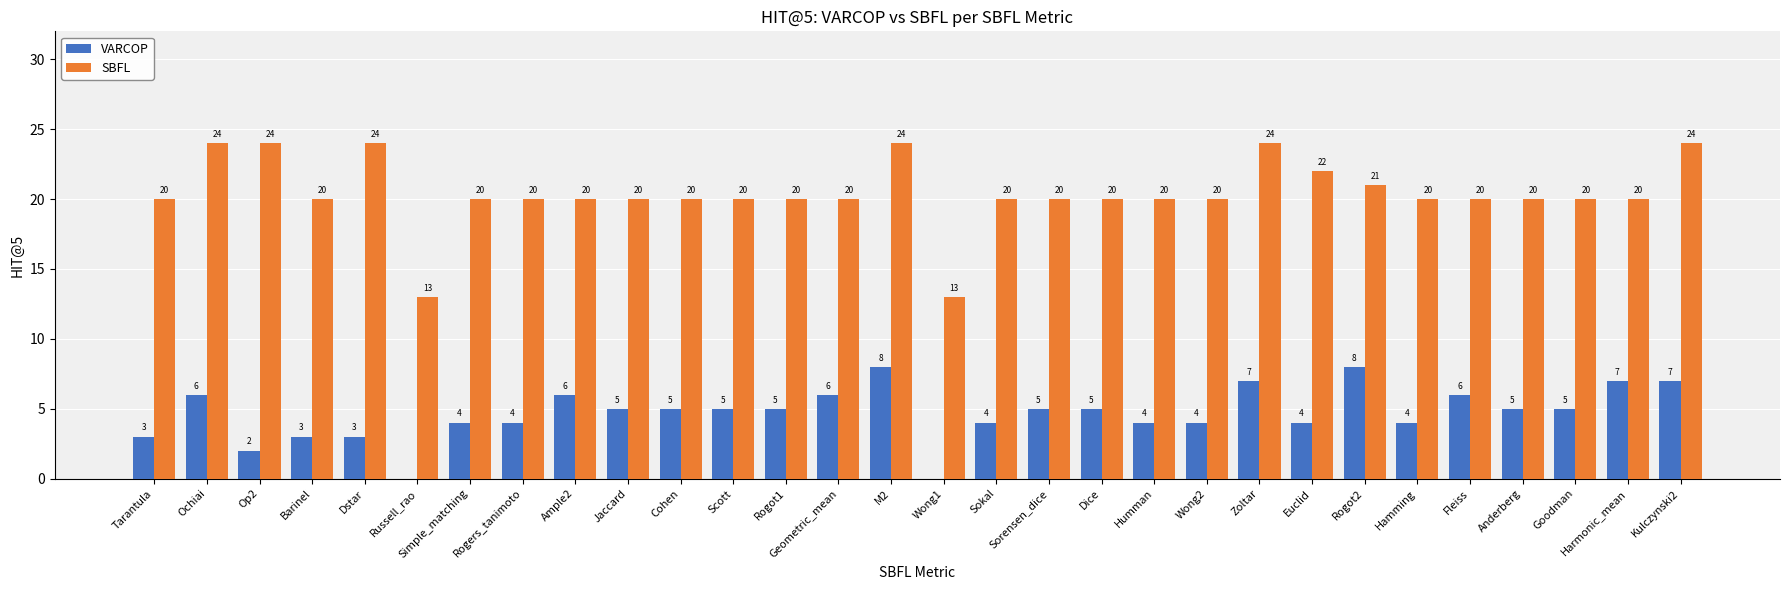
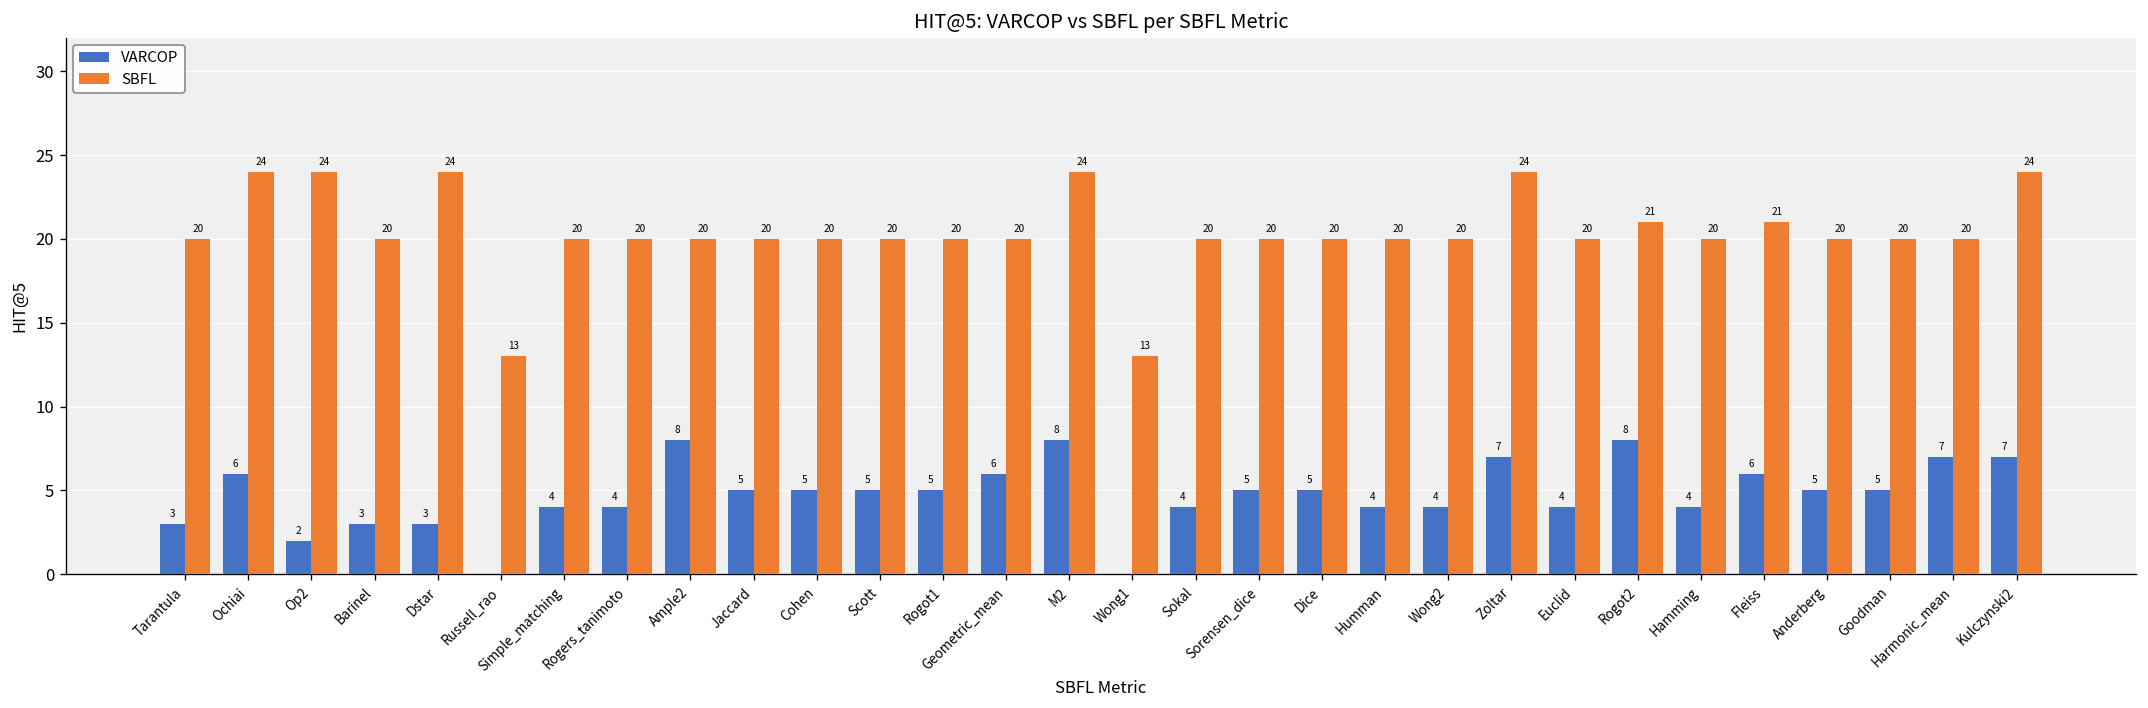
  {
    "VARCOP": {
      "Tarantula": 3,
      "Ochiai": 6,
      "Op2": 2,
      "Barinel": 3,
      "Dstar": 3,
      "Simple_matching": 4,
      "Rogers_tanimoto": 4,
-     "Ample2": 6,
+     "Ample2": 8,
      "Jaccard": 5,
      "Cohen": 5,
      "Scott": 5,
      "Rogot1": 5,
      "Geometric_mean": 6,
      "M2": 8,
      "Sokal": 4,
      "Sorensen_dice": 5,
      "Dice": 5,
      "Humman": 4,
      "Wong2": 4,
      "Zoltar": 7,
      "Euclid": 4,
      "Rogot2": 8,
      "Hamming": 4,
      "Fleiss": 6,
      "Anderberg": 5,
      "Goodman": 5,
      "Harmonic_mean": 7,
      "Kulczynski2": 7
    },
    "SBFL": {
      "Tarantula": 20,
      "Ochiai": 24,
      "Op2": 24,
      "Barinel": 20,
      "Dstar": 24,
      "Russell_rao": 13,
      "Simple_matching": 20,
      "Rogers_tanimoto": 20,
      "Ample2": 20,
      "Jaccard": 20,
      "Cohen": 20,
      "Scott": 20,
      "Rogot1": 20,
      "Geometric_mean": 20,
      "M2": 24,
      "Wong1": 13,
      "Sokal": 20,
      "Sorensen_dice": 20,
      "Dice": 20,
      "Humman": 20,
      "Wong2": 20,
      "Zoltar": 24,
-     "Euclid": 22,
+     "Euclid": 20,
      "Rogot2": 21,
      "Hamming": 20,
-     "Fleiss": 20,
+     "Fleiss": 21,
      "Anderberg": 20,
      "Goodman": 20,
      "Harmonic_mean": 20,
      "Kulczynski2": 24
    }
  }
